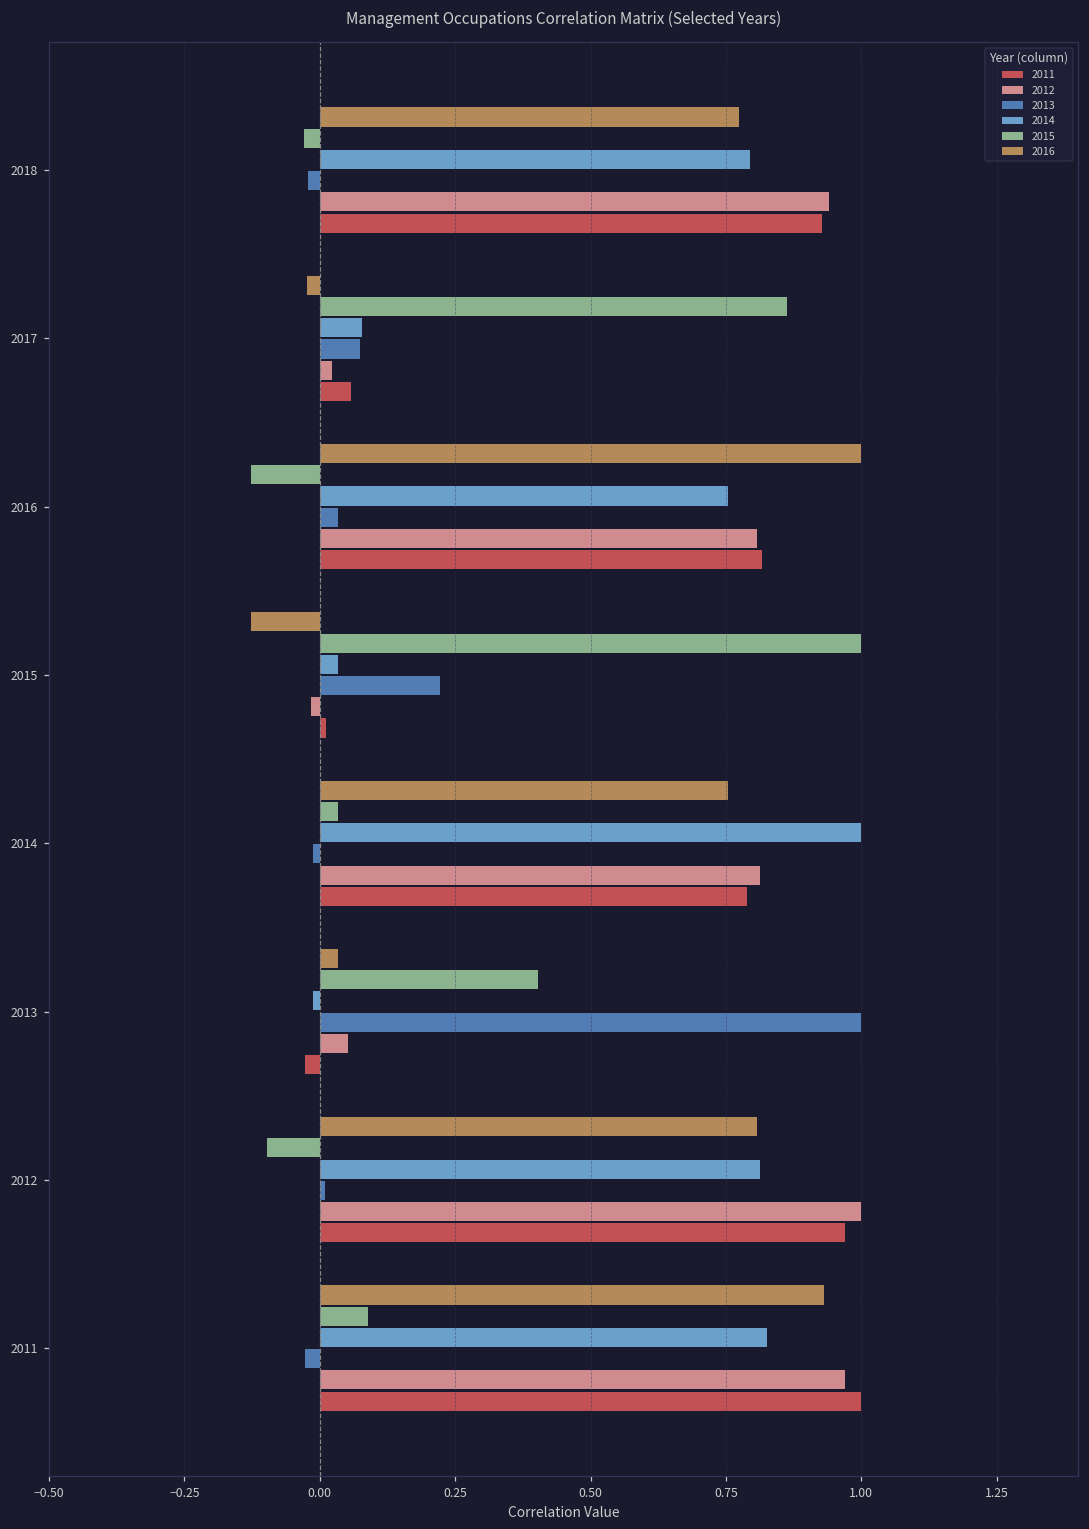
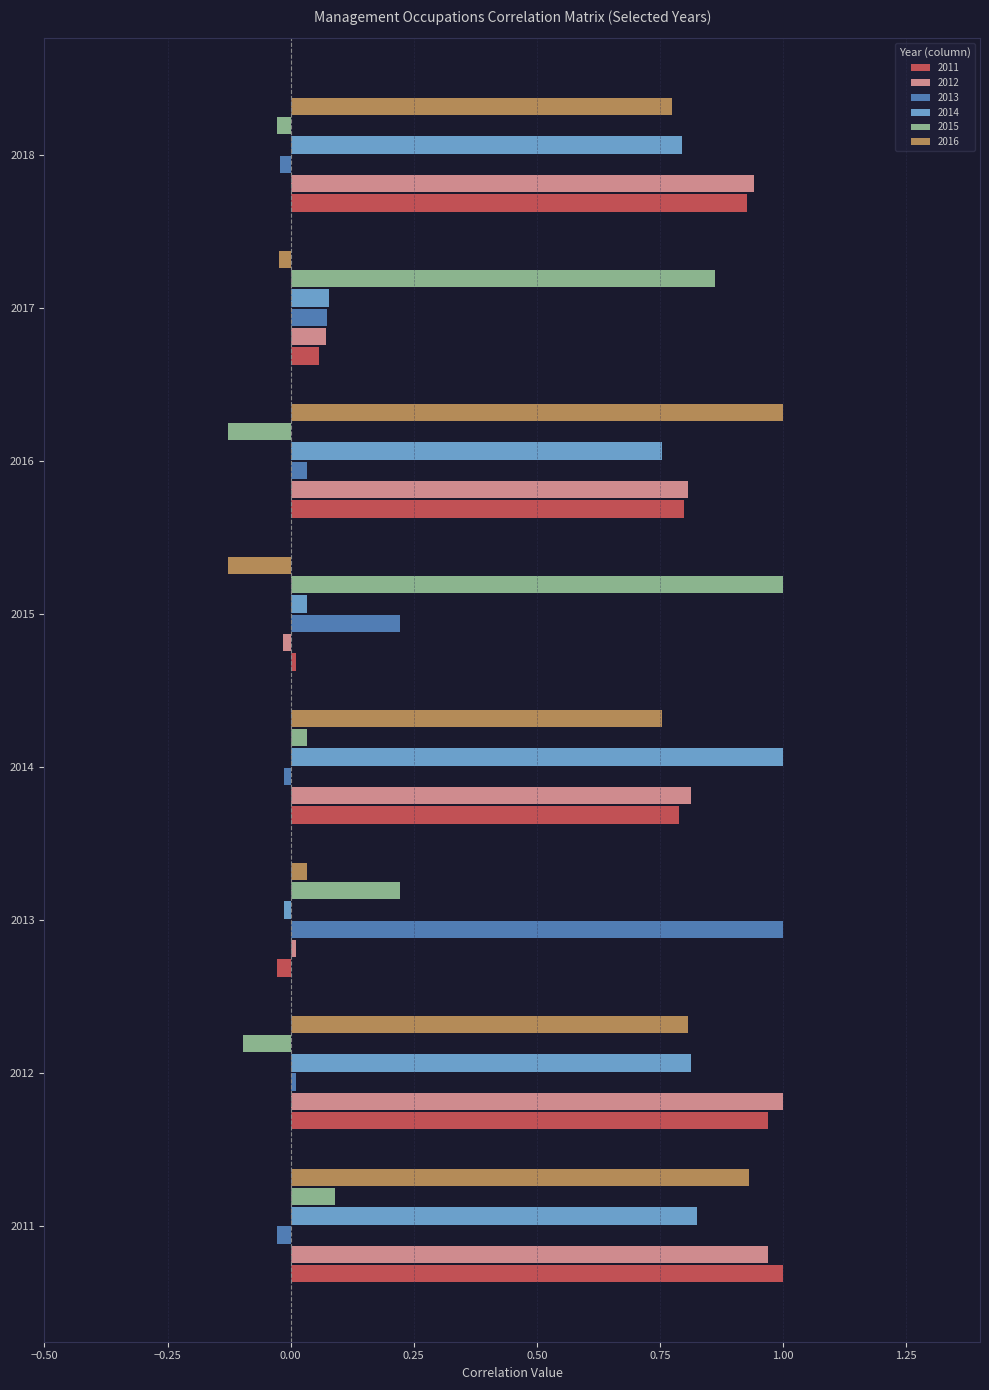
  {
    "2011": {
      "2018": 0.93,
      "2017": 0.06,
-     "2016": 0.82,
+     "2016": 0.80,
      "2015": 0.01,
      "2014": 0.79,
      "2013": -0.03,
      "2012": 0.97,
      "2011": 1.00
    },
    "2012": {
      "2018": 0.94,
-     "2017": 0.02,
+     "2017": 0.07,
      "2016": 0.81,
      "2015": -0.02,
      "2014": 0.81,
-     "2013": 0.05,
+     "2013": 0.01,
      "2012": 1.00,
      "2011": 0.97
    },
    "2015": {
      "2018": -0.03,
      "2017": 0.86,
      "2016": -0.13,
      "2015": 1.00,
      "2014": 0.03,
-     "2013": 0.40,
+     "2013": 0.22,
      "2012": -0.10,
      "2011": 0.09
    },
    "2016": {
      "2018": 0.77,
      "2017": -0.02,
      "2016": 1.00,
      "2015": -0.13,
      "2014": 0.75,
      "2013": 0.03,
      "2012": 0.81,
      "2011": 0.93
    }
  }
